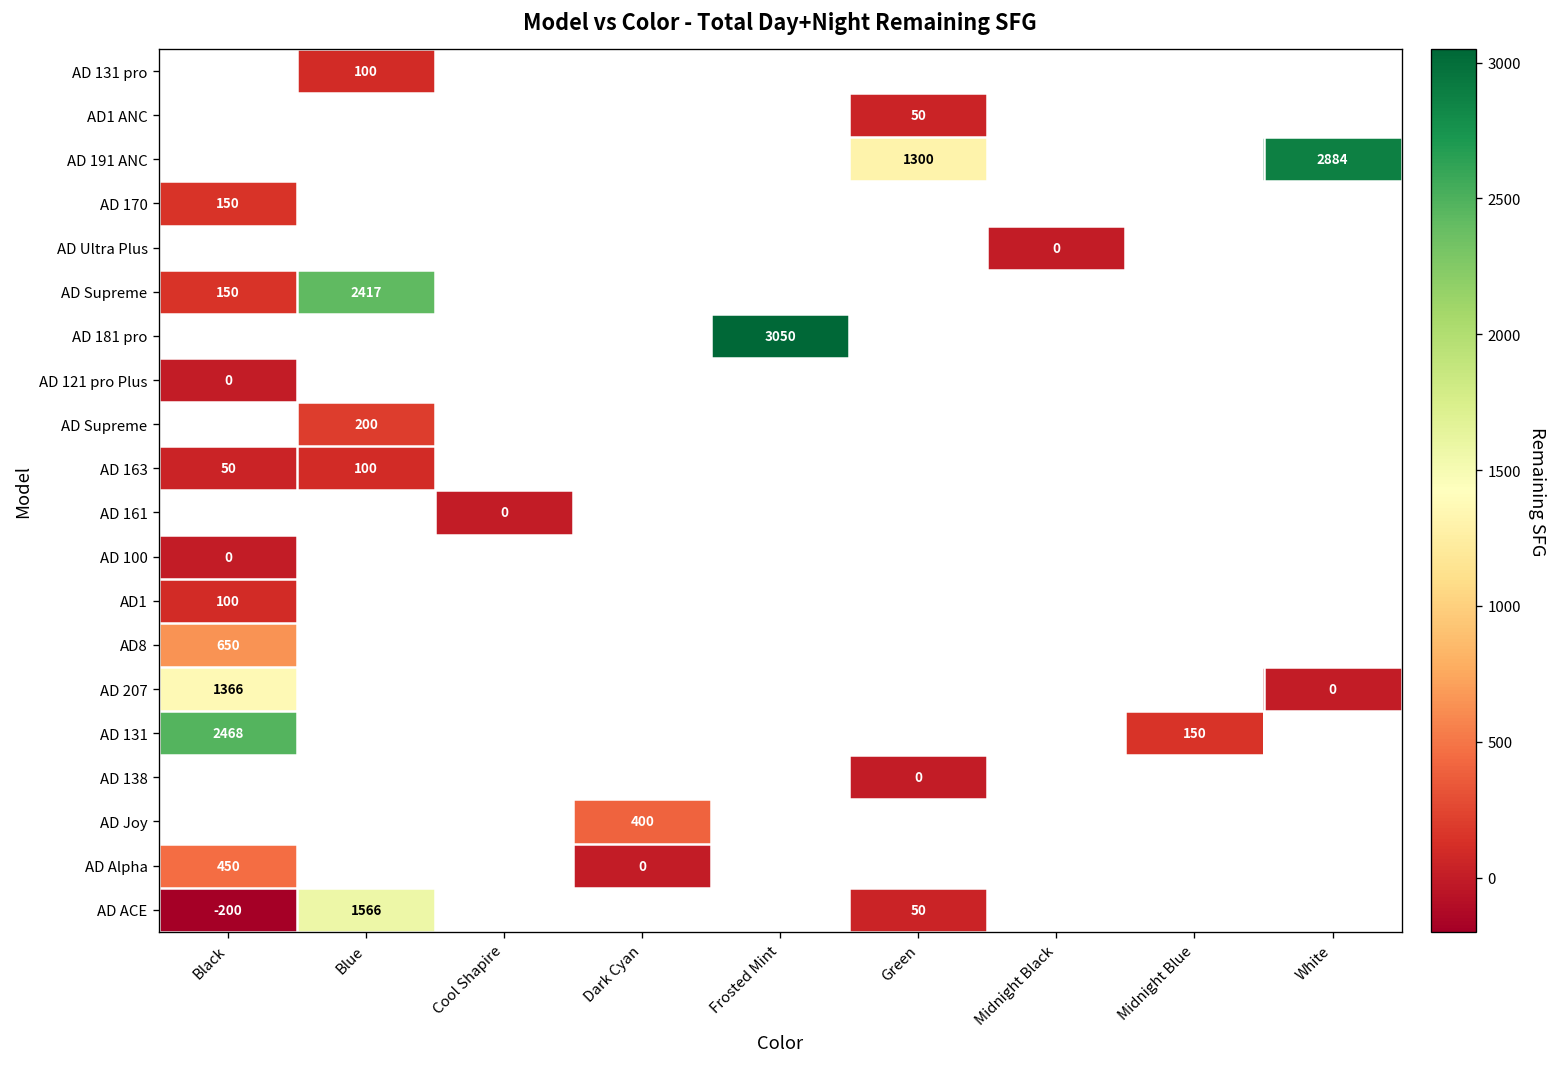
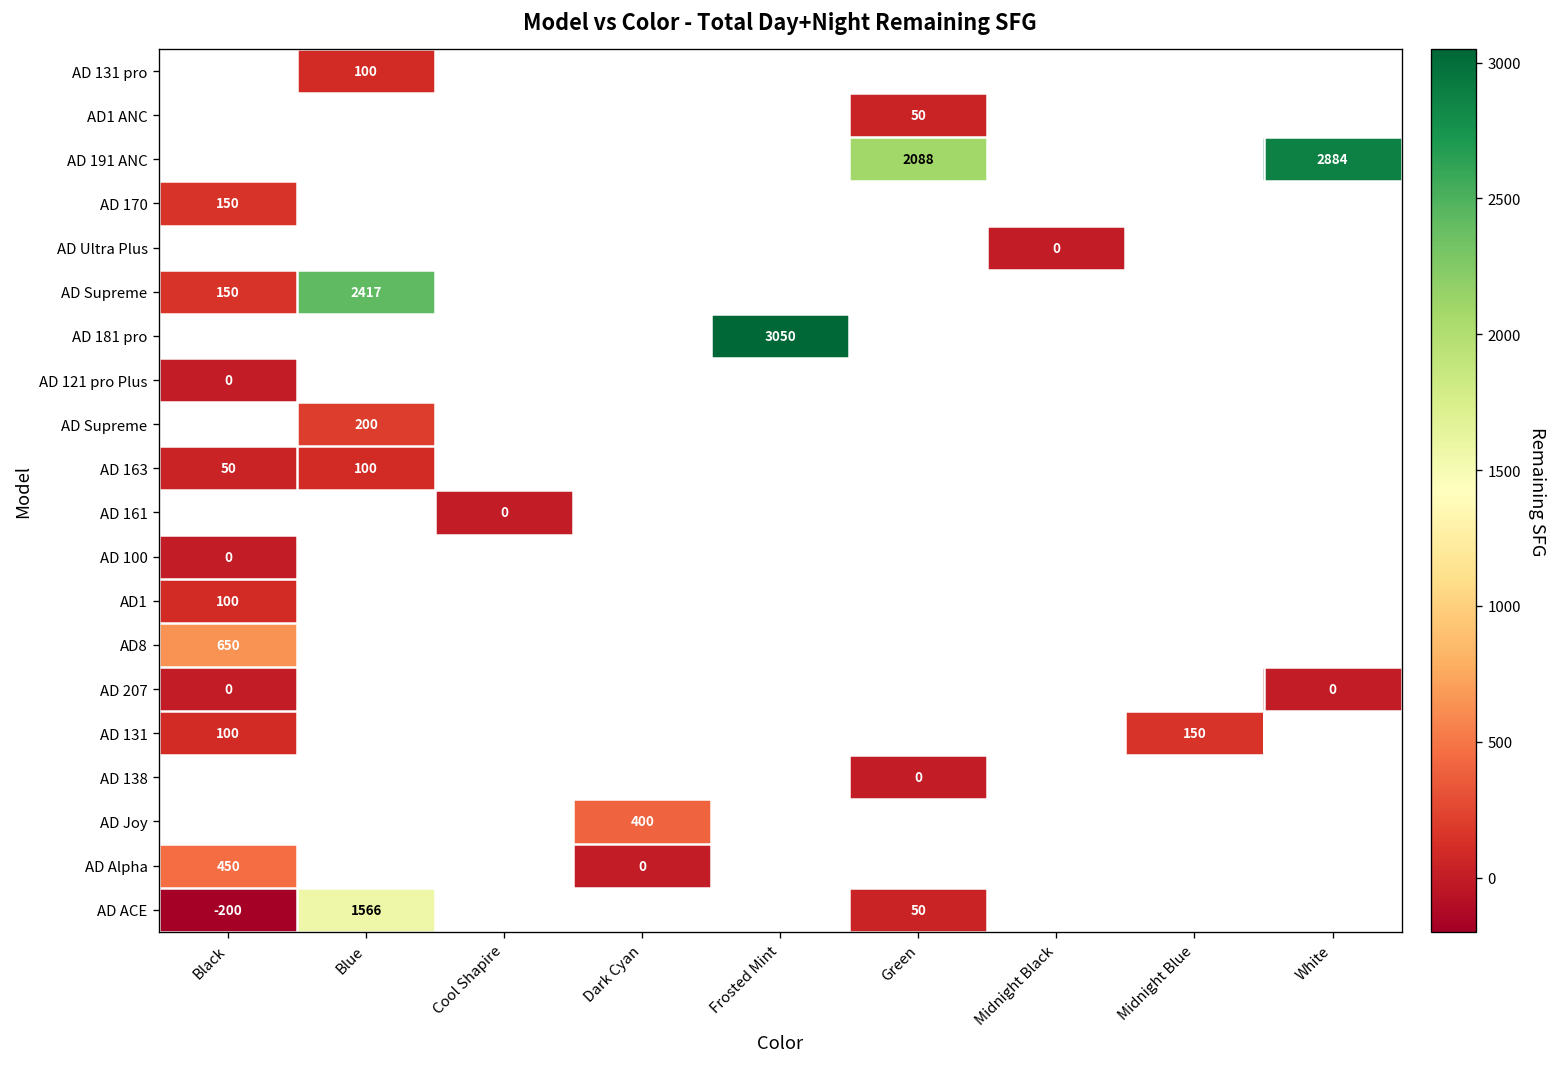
  {
    "AD 131 pro": {
      "Blue": 100
    },
    "AD1 ANC": {
      "Green": 50
    },
    "AD 191 ANC": {
-     "Green": 1300,
+     "Green": 2088,
      "White": 2884
    },
    "AD 170": {
      "Black": 150
    },
    "AD Ultra Plus": {
      "Midnight Black": 0
    },
    "AD Supreme": {
      "Black": 150
    },
    "AD 181 pro": {
      "Frosted Mint": 3050
    },
    "AD 121 pro Plus": {
      "Black": 0
    },
    "AD 163": {
      "Black": 50,
      "Blue": 100
    },
    "AD 161": {
      "Cool Shapire": 0
    },
    "AD 100": {
      "Black": 0
    },
    "AD1": {
      "Black": 100
    },
    "AD8": {
      "Black": 650
    },
    "AD 207": {
-     "Black": 1366,
+     "Black": 0,
      "White": 0
    },
    "AD 131": {
-     "Black": 2468,
+     "Black": 100,
      "Midnight Blue": 150
    },
    "AD 138": {
      "Green": 0
    },
    "AD Joy": {
      "Dark Cyan": 400
    },
    "AD Alpha": {
      "Black": 450,
      "Dark Cyan": 0
    },
    "AD ACE": {
      "Black": -200,
      "Blue": 1566,
      "Green": 50
    }
  }
